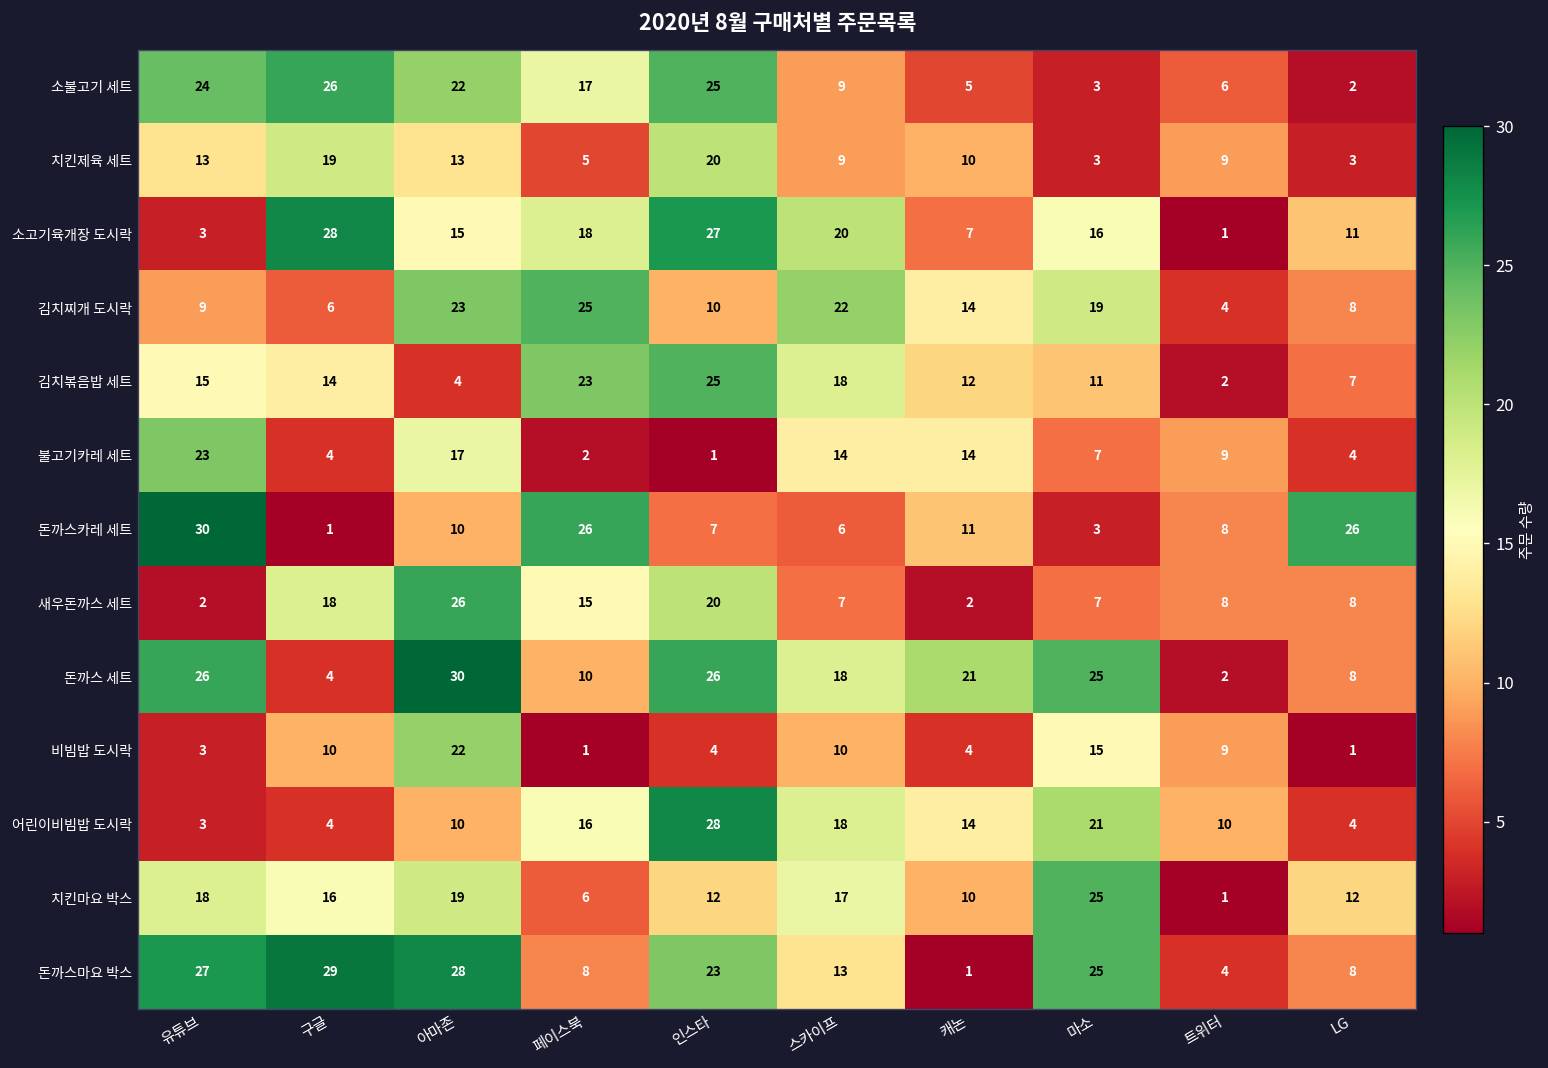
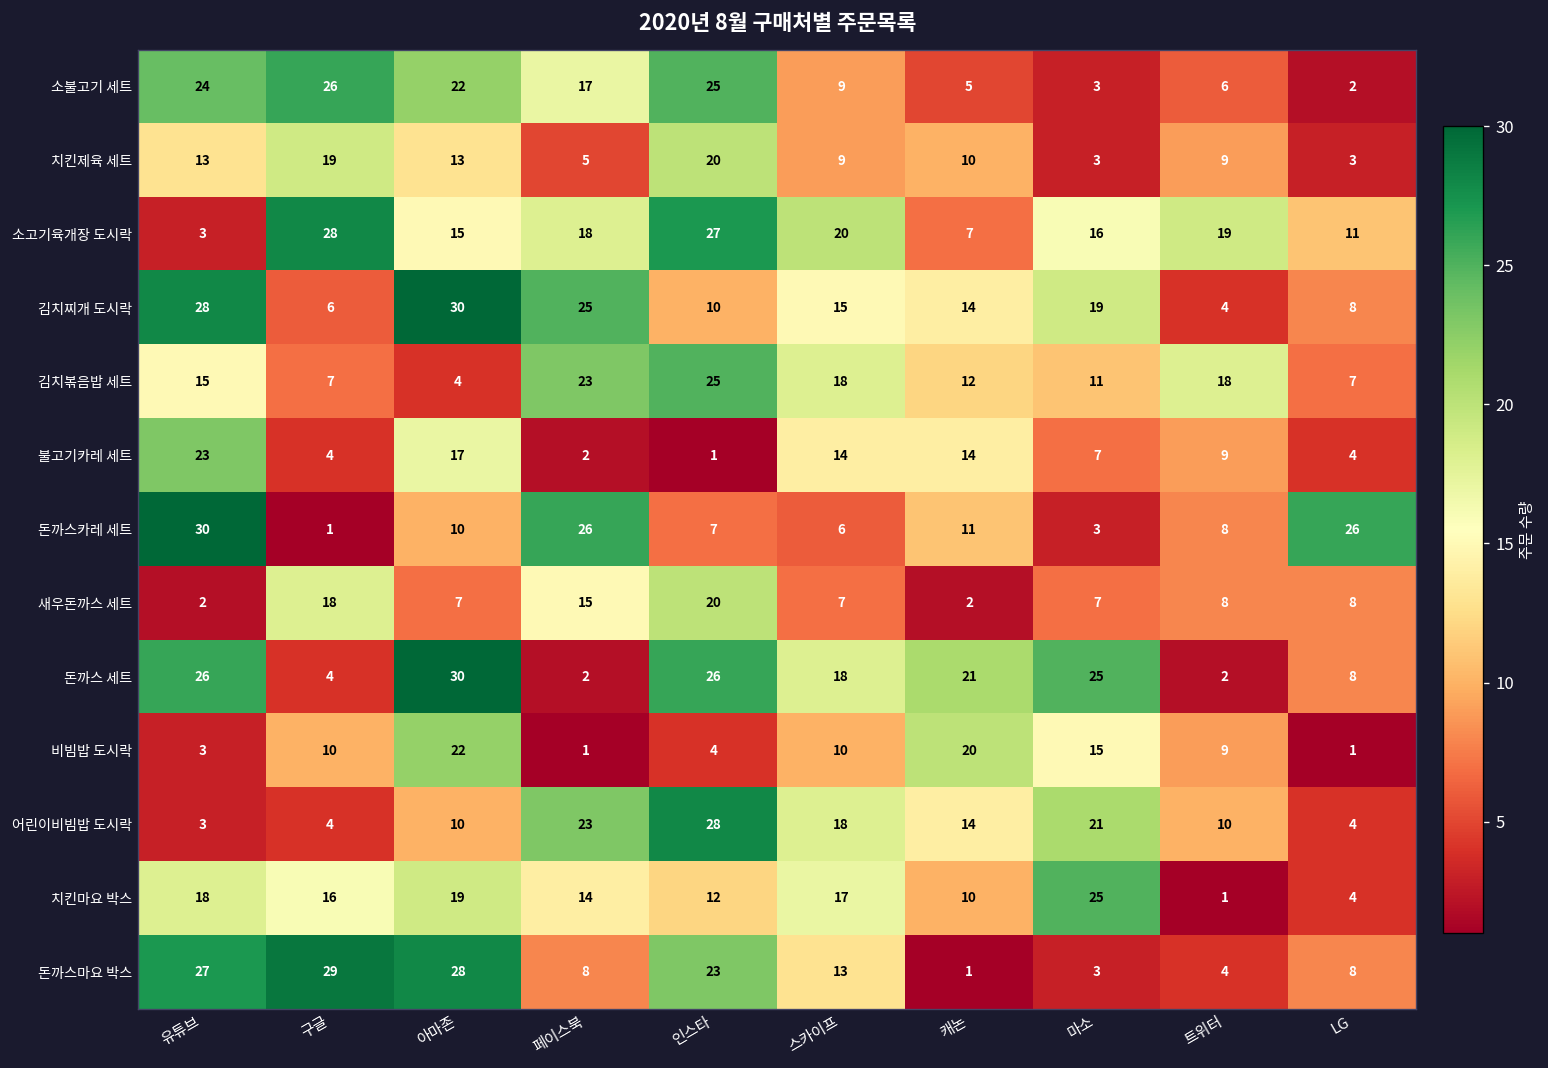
  {
    "소불고기 세트": {
      "유튜브": 24,
      "구글": 26,
      "아마존": 22,
      "페이스북": 17,
      "인스타": 25,
      "스카이프": 9,
      "캐논": 5,
      "마소": 3,
      "트위터": 6,
      "LG": 2
    },
    "치킨제육 세트": {
      "유튜브": 13,
      "구글": 19,
      "아마존": 13,
      "페이스북": 5,
      "인스타": 20,
      "스카이프": 9,
      "캐논": 10,
      "마소": 3,
      "트위터": 9,
      "LG": 3
    },
    "소고기육개장 도시락": {
      "유튜브": 3,
      "구글": 28,
      "아마존": 15,
      "페이스북": 18,
      "인스타": 27,
      "스카이프": 20,
      "캐논": 7,
      "마소": 16,
-     "트위터": 1,
+     "트위터": 19,
      "LG": 11
    },
    "김치찌개 도시락": {
-     "유튜브": 9,
+     "유튜브": 28,
      "구글": 6,
-     "아마존": 23,
+     "아마존": 30,
      "페이스북": 25,
      "인스타": 10,
-     "스카이프": 22,
+     "스카이프": 15,
      "캐논": 14,
      "마소": 19,
      "트위터": 4,
      "LG": 8
    },
    "김치볶음밥 세트": {
      "유튜브": 15,
-     "구글": 14,
+     "구글": 7,
      "아마존": 4,
      "페이스북": 23,
      "인스타": 25,
      "스카이프": 18,
      "캐논": 12,
      "마소": 11,
-     "트위터": 2,
+     "트위터": 18,
      "LG": 7
    },
    "불고기카레 세트": {
      "유튜브": 23,
      "구글": 4,
      "아마존": 17,
      "페이스북": 2,
      "인스타": 1,
      "스카이프": 14,
      "캐논": 14,
      "마소": 7,
      "트위터": 9,
      "LG": 4
    },
    "돈까스카레 세트": {
      "유튜브": 30,
      "구글": 1,
      "아마존": 10,
      "페이스북": 26,
      "인스타": 7,
      "스카이프": 6,
      "캐논": 11,
      "마소": 3,
      "트위터": 8,
      "LG": 26
    },
    "새우돈까스 세트": {
      "유튜브": 2,
      "구글": 18,
-     "아마존": 26,
+     "아마존": 7,
      "페이스북": 15,
      "인스타": 20,
      "스카이프": 7,
      "캐논": 2,
      "마소": 7,
      "트위터": 8,
      "LG": 8
    },
    "돈까스 세트": {
      "유튜브": 26,
      "구글": 4,
      "아마존": 30,
-     "페이스북": 10,
+     "페이스북": 2,
      "인스타": 26,
      "스카이프": 18,
      "캐논": 21,
      "마소": 25,
      "트위터": 2,
      "LG": 8
    },
    "비빔밥 도시락": {
      "유튜브": 3,
      "구글": 10,
      "아마존": 22,
      "페이스북": 1,
      "인스타": 4,
      "스카이프": 10,
-     "캐논": 4,
+     "캐논": 20,
      "마소": 15,
      "트위터": 9,
      "LG": 1
    },
    "어린이비빔밥 도시락": {
      "유튜브": 3,
      "구글": 4,
      "아마존": 10,
-     "페이스북": 16,
+     "페이스북": 23,
      "인스타": 28,
      "스카이프": 18,
      "캐논": 14,
      "마소": 21,
      "트위터": 10,
      "LG": 4
    },
    "치킨마요 박스": {
      "유튜브": 18,
      "구글": 16,
      "아마존": 19,
-     "페이스북": 6,
+     "페이스북": 14,
      "인스타": 12,
      "스카이프": 17,
      "캐논": 10,
      "마소": 25,
      "트위터": 1,
-     "LG": 12
+     "LG": 4
    },
    "돈까스마요 박스": {
      "유튜브": 27,
      "구글": 29,
      "아마존": 28,
      "페이스북": 8,
      "인스타": 23,
      "스카이프": 13,
      "캐논": 1,
-     "마소": 25,
+     "마소": 3,
      "트위터": 4,
      "LG": 8
    }
  }
